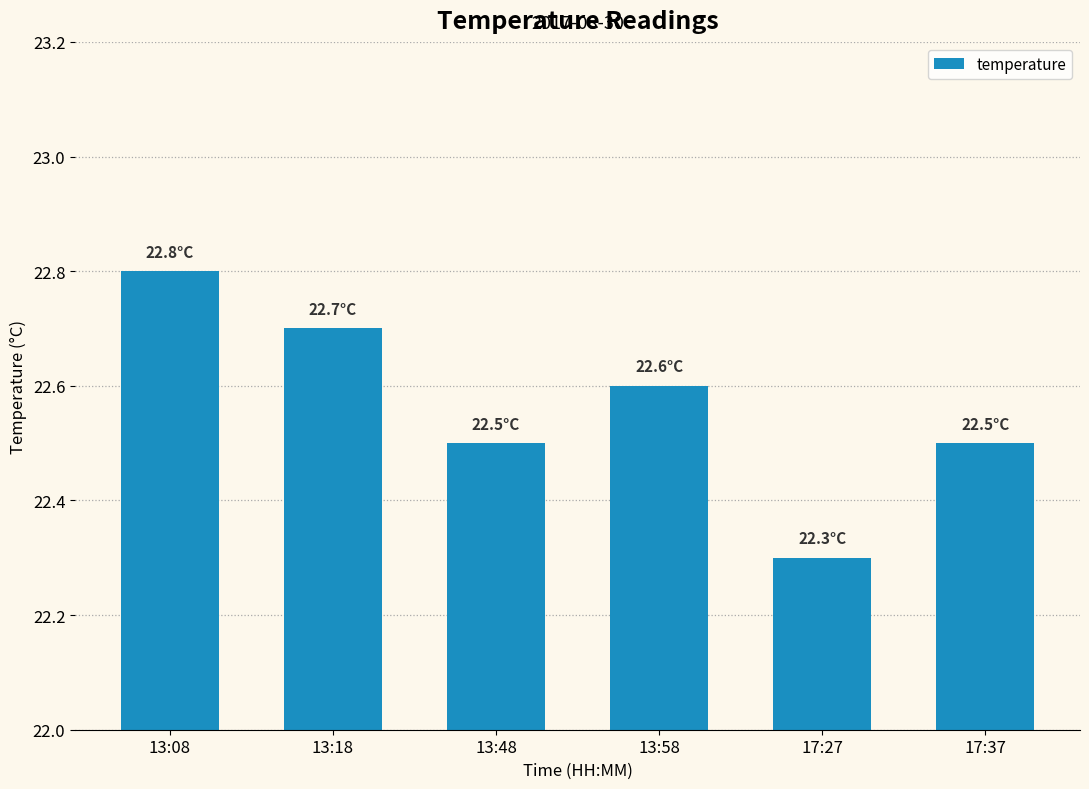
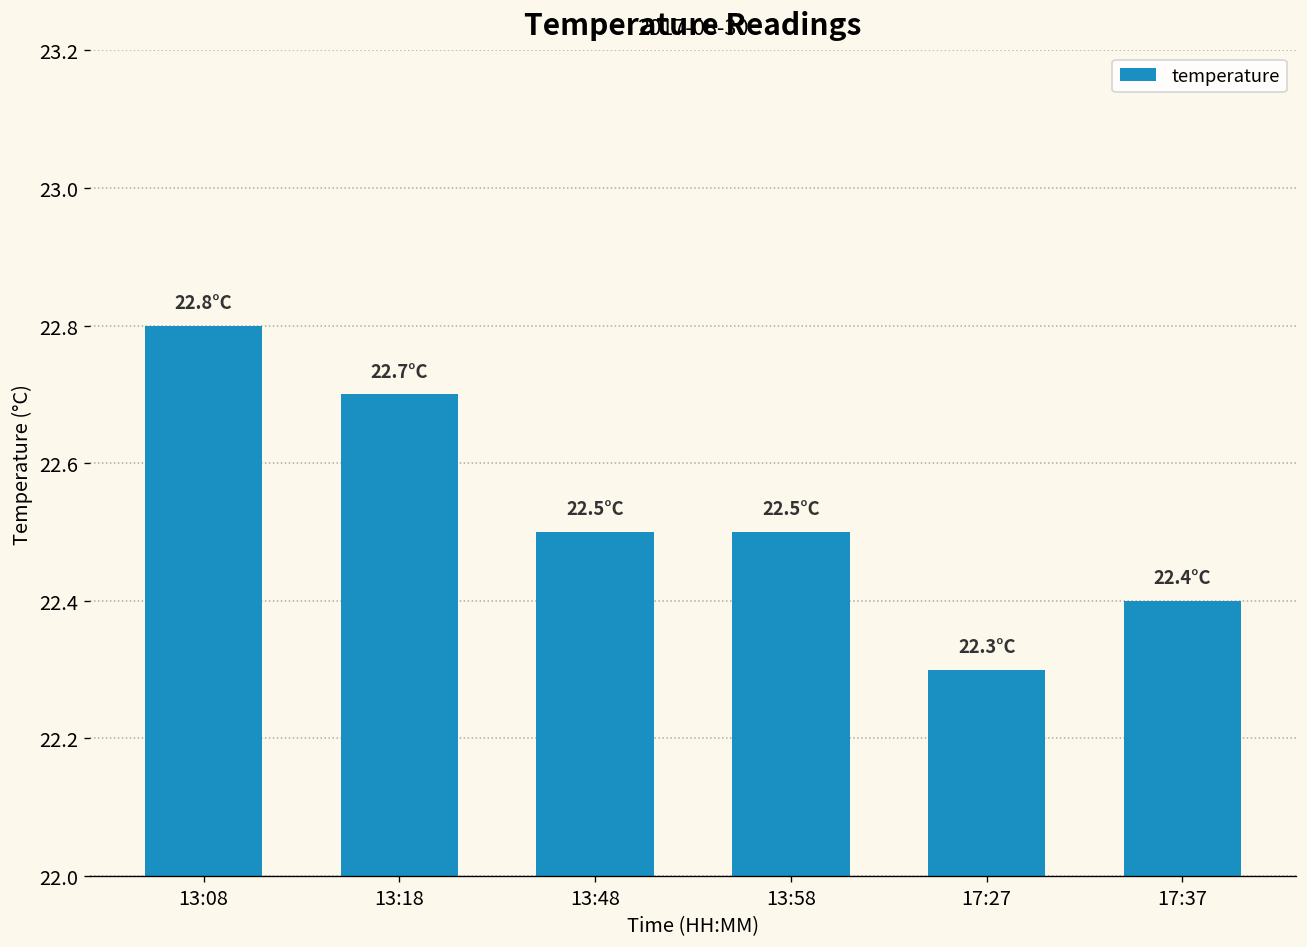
  {
    "13:08": "22.8°C",
    "13:18": "22.7°C",
    "13:48": "22.5°C",
-   "13:58": "22.6°C",
+   "13:58": "22.5°C",
    "17:27": "22.3°C",
-   "17:37": "22.5°C"
+   "17:37": "22.4°C"
  }
